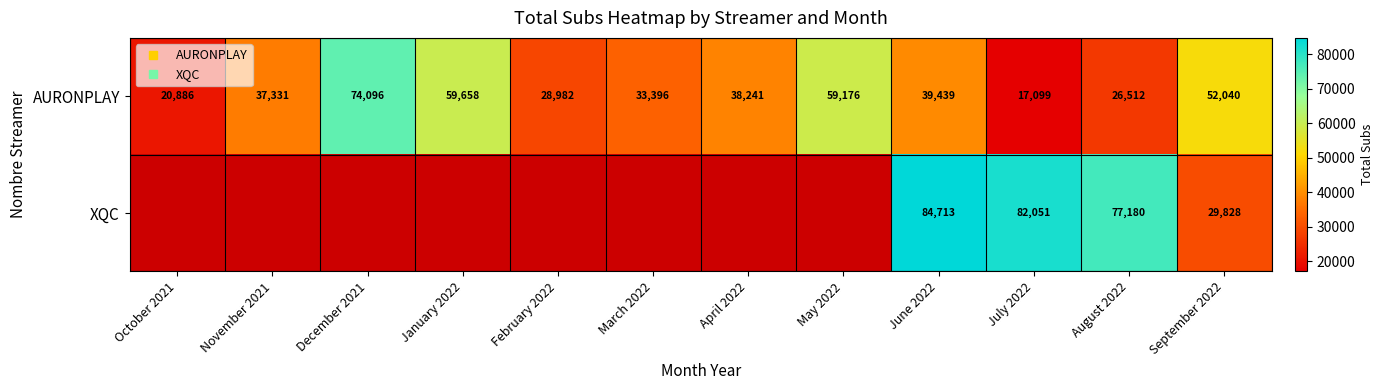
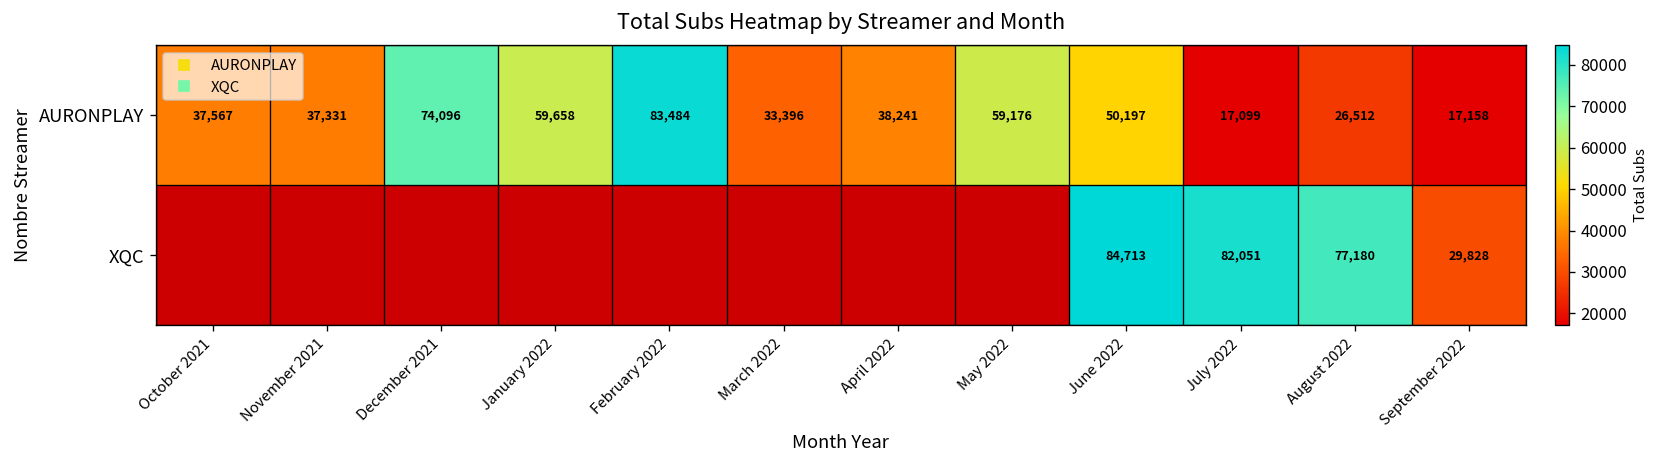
  {
    "AURONPLAY": {
-     "October 2021": "20,886",
+     "October 2021": "37,567",
      "November 2021": "37,331",
      "December 2021": "74,096",
      "January 2022": "59,658",
-     "February 2022": "28,982",
+     "February 2022": "83,484",
      "March 2022": "33,396",
      "April 2022": "38,241",
      "May 2022": "59,176",
-     "June 2022": "39,439",
+     "June 2022": "50,197",
      "July 2022": "17,099",
      "August 2022": "26,512",
-     "September 2022": "52,040"
+     "September 2022": "17,158"
    },
    "XQC": {
      "June 2022": "84,713",
      "July 2022": "82,051",
      "August 2022": "77,180",
      "September 2022": "29,828"
    }
  }
